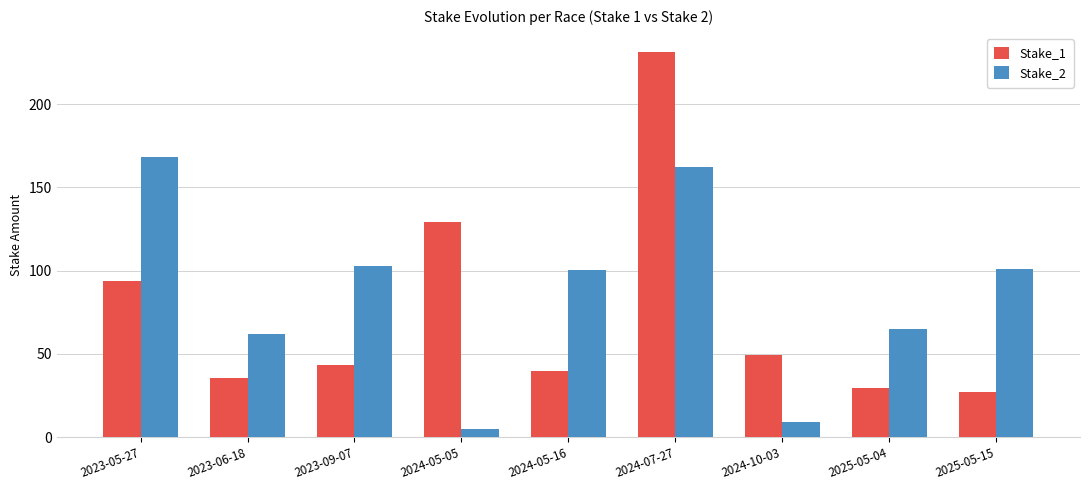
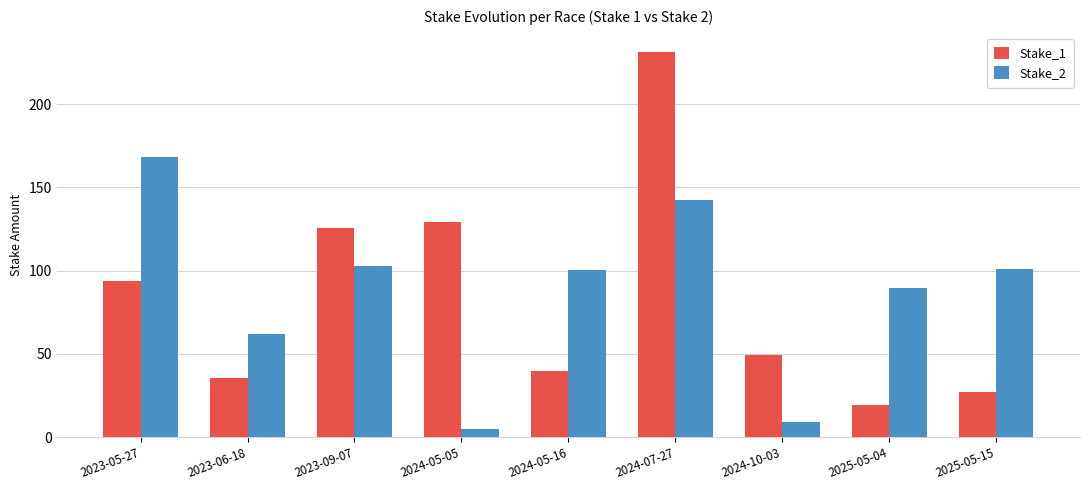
  {
    "Stake_1": {
      "2023-05-27": 94,
      "2023-06-18": 36,
-     "2023-09-07": 43,
+     "2023-09-07": 125,
      "2024-05-05": 129,
      "2024-05-16": 40,
      "2024-07-27": 231,
      "2024-10-03": 49,
-     "2025-05-04": 29,
+     "2025-05-04": 19,
      "2025-05-15": 27
    },
    "Stake_2": {
      "2023-05-27": 168,
      "2023-06-18": 62,
      "2023-09-07": 102,
      "2024-05-05": 5,
      "2024-05-16": 100,
-     "2024-07-27": 162,
+     "2024-07-27": 142,
      "2024-10-03": 9,
-     "2025-05-04": 65,
+     "2025-05-04": 89,
      "2025-05-15": 101
    }
  }
